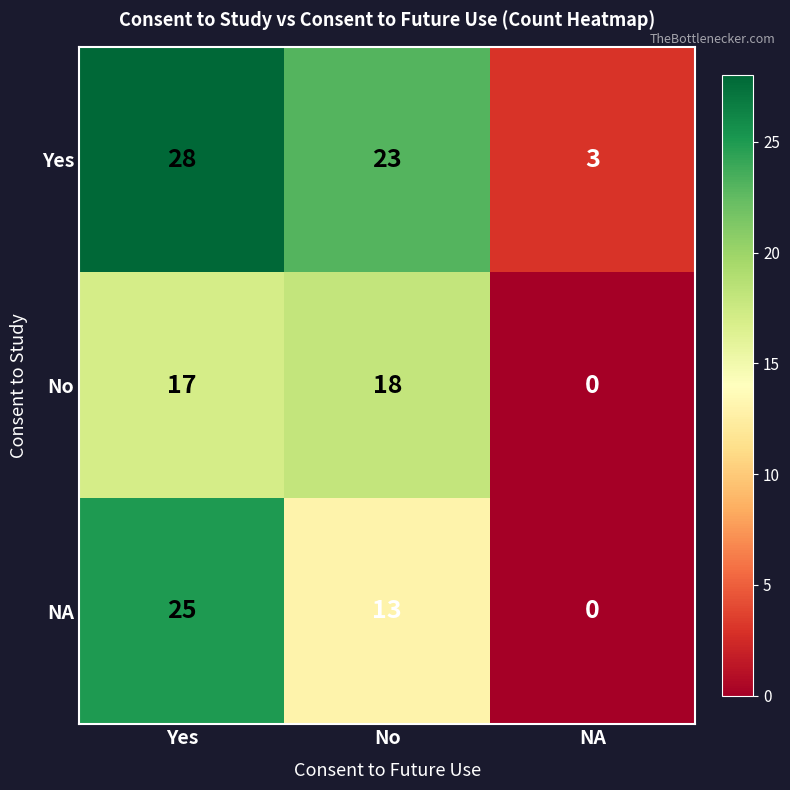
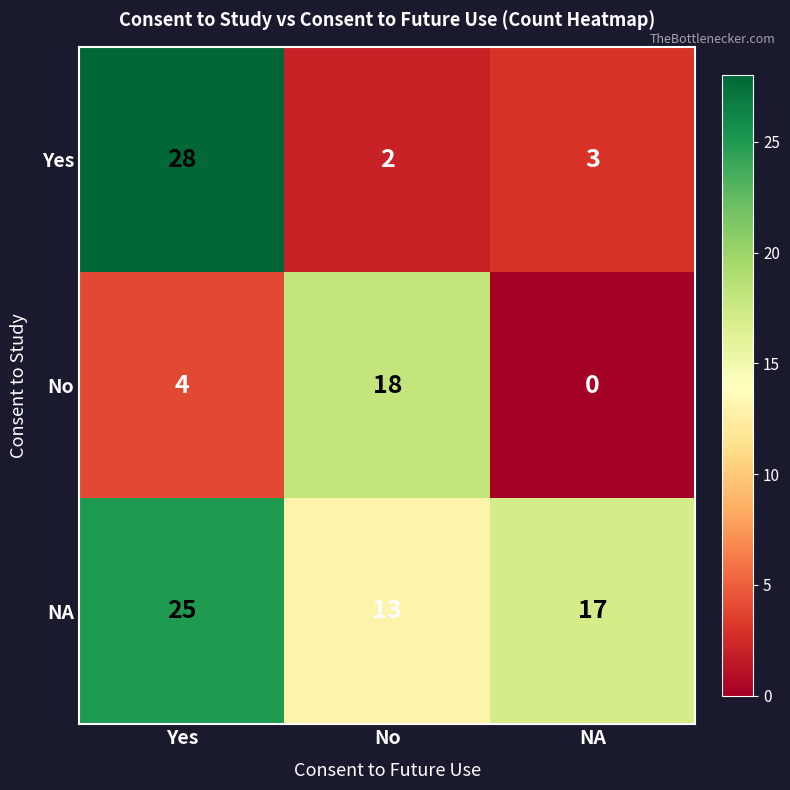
  {
    "Yes": {
      "Yes": 28,
-     "No": 23,
+     "No": 2,
      "NA": 3
    },
    "No": {
-     "Yes": 17,
+     "Yes": 4,
      "No": 18,
      "NA": 0
    },
    "NA": {
      "Yes": 25,
      "No": 13,
-     "NA": 0
+     "NA": 17
    }
  }
